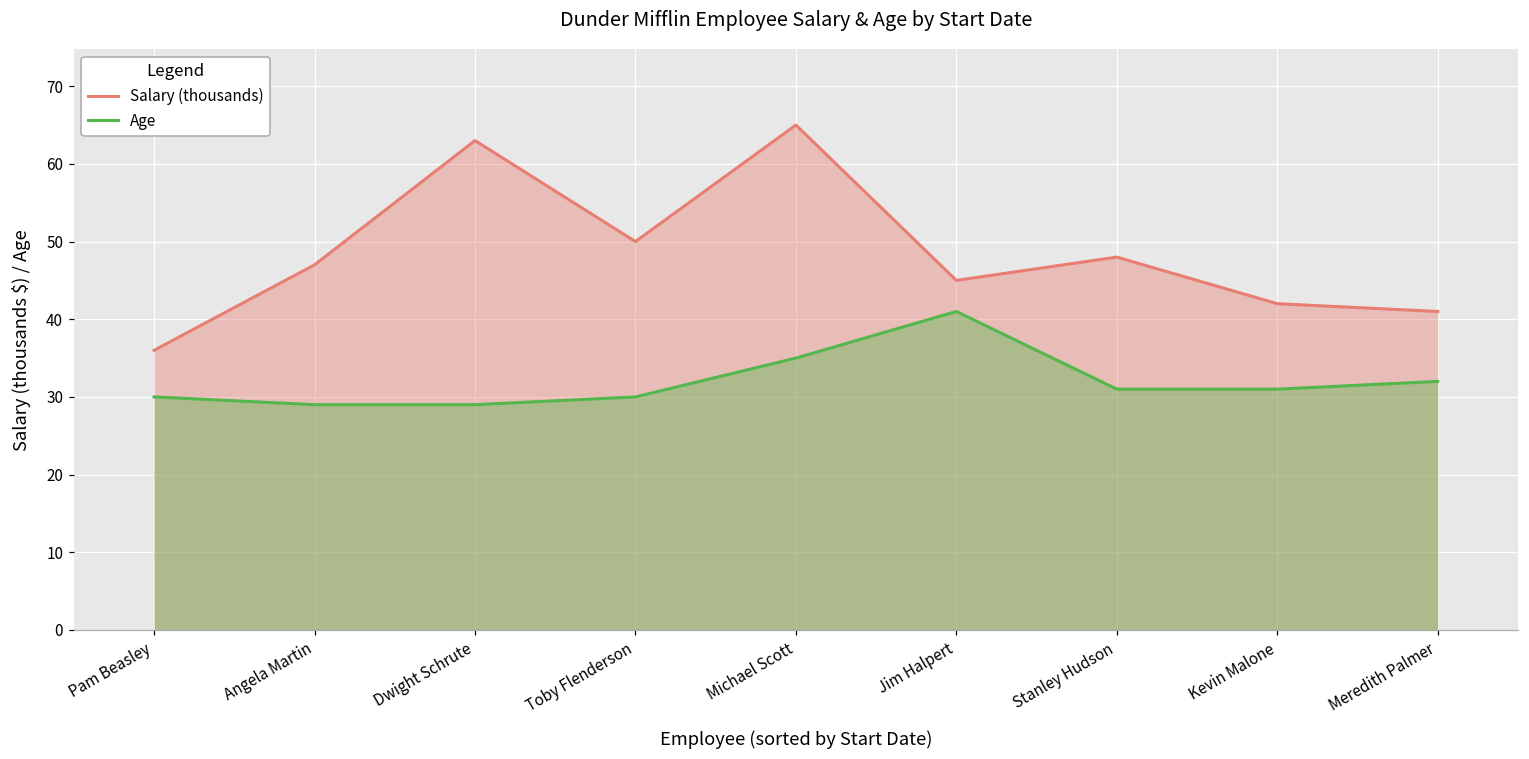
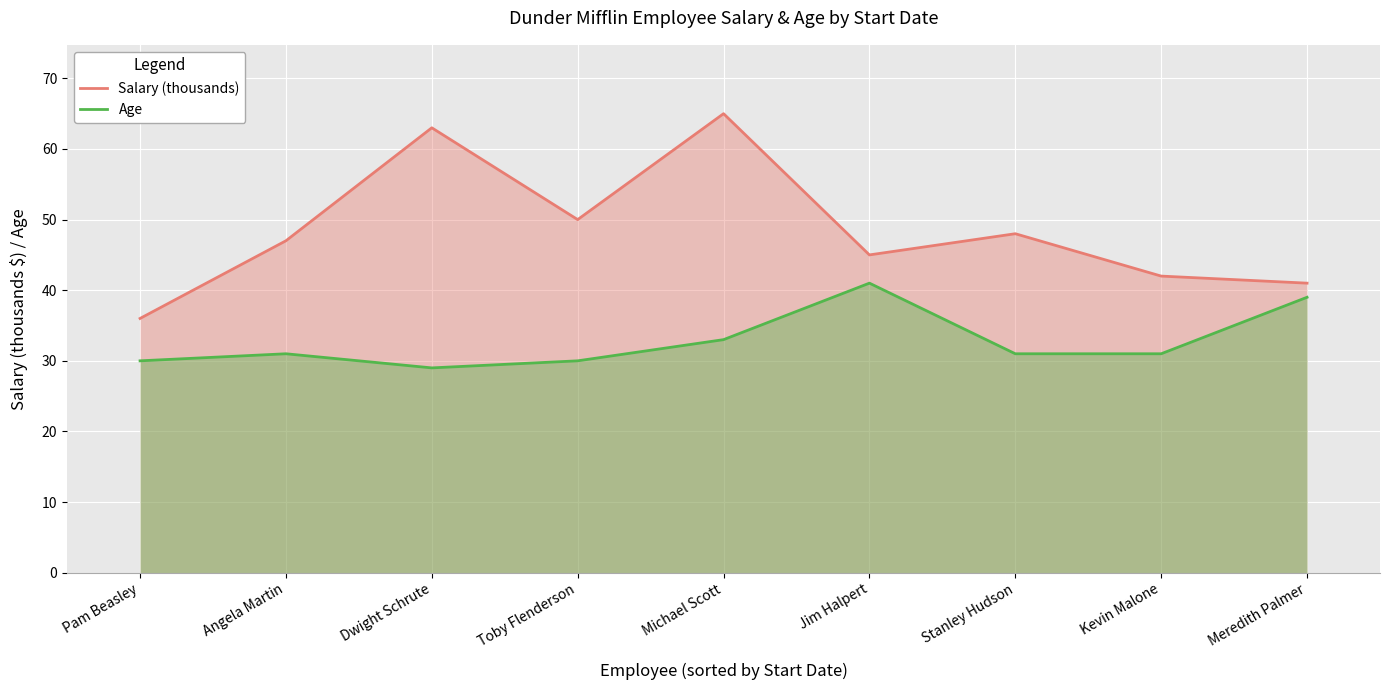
  {
    "Salary (thousands)": {
      "Pam Beasley": 36,
      "Angela Martin": 47,
      "Dwight Schrute": 63,
      "Toby Flenderson": 50,
      "Michael Scott": 65,
      "Jim Halpert": 45,
      "Stanley Hudson": 48,
      "Kevin Malone": 42,
      "Meredith Palmer": 41
    },
    "Age": {
      "Pam Beasley": 30,
-     "Angela Martin": 29,
+     "Angela Martin": 31,
      "Dwight Schrute": 29,
      "Toby Flenderson": 30,
-     "Michael Scott": 35,
+     "Michael Scott": 33,
      "Jim Halpert": 41,
      "Stanley Hudson": 31,
      "Kevin Malone": 31,
-     "Meredith Palmer": 32
+     "Meredith Palmer": 39
    }
  }
